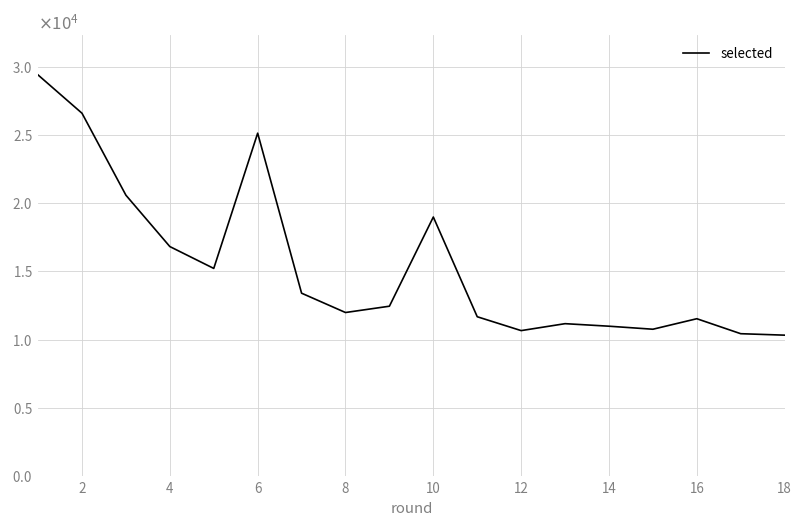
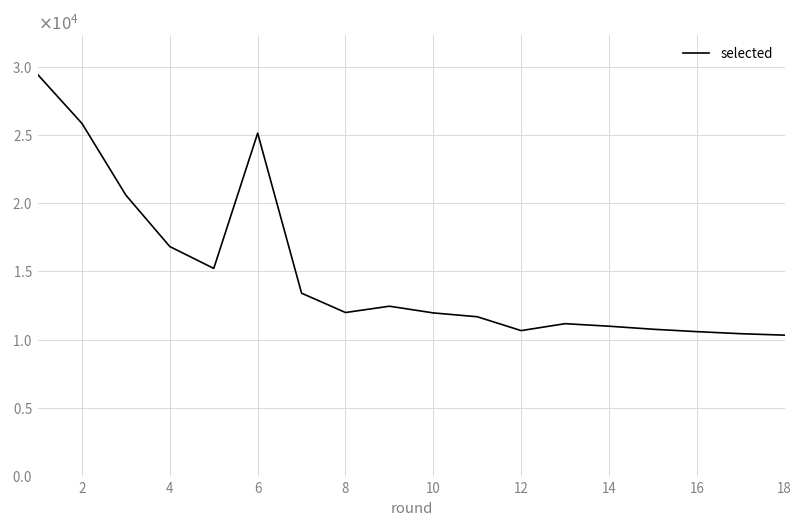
  {
-   "2": 26600,
+   "2": 25900,
    "4": 16800,
    "6": 25100,
    "8": 12000,
-   "10": 19000,
+   "10": 12000,
    "12": 10700,
    "14": 11000,
-   "16": 11500,
+   "16": 10600,
    "18": 10300
  }
